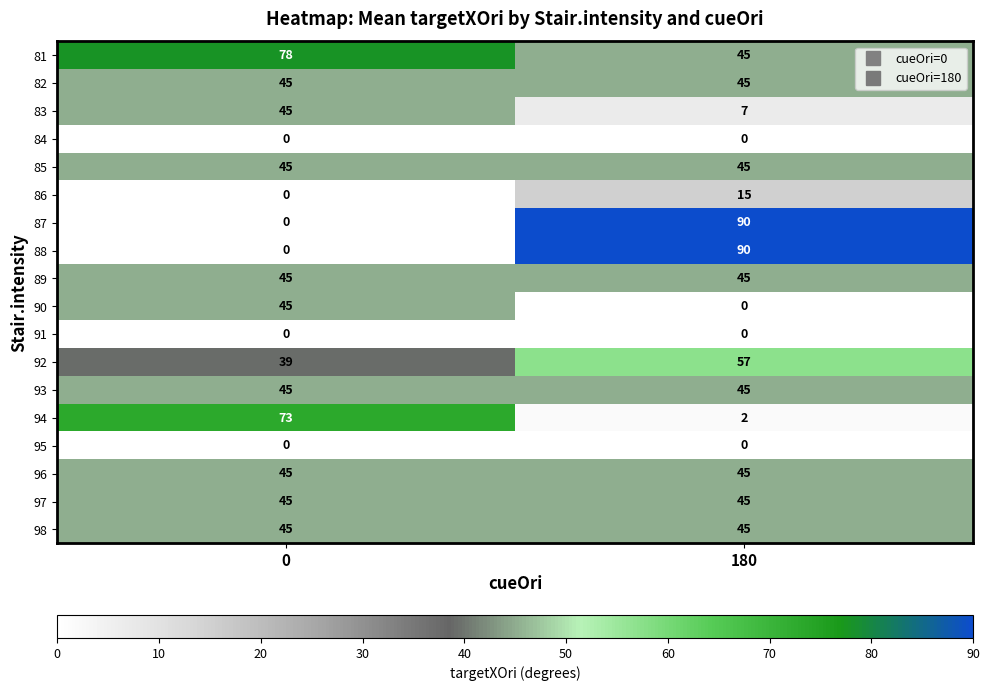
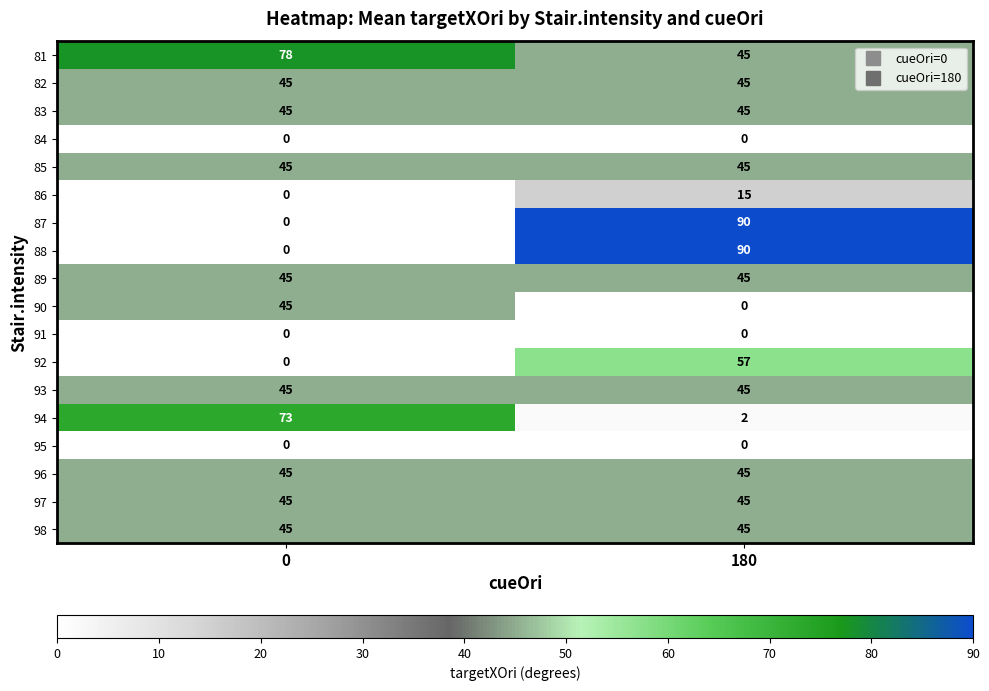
  {
    "81": {
      "0": 78,
      "180": 45
    },
    "82": {
      "0": 45,
      "180": 45
    },
    "83": {
      "0": 45,
-     "180": 7
+     "180": 45
    },
    "84": {
      "0": 0,
      "180": 0
    },
    "85": {
      "0": 45,
      "180": 45
    },
    "86": {
      "0": 0,
      "180": 15
    },
    "87": {
      "0": 0,
      "180": 90
    },
    "88": {
      "0": 0,
      "180": 90
    },
    "89": {
      "0": 45,
      "180": 45
    },
    "90": {
      "0": 45,
      "180": 0
    },
    "91": {
      "0": 0,
      "180": 0
    },
    "92": {
-     "0": 39,
+     "0": 0,
      "180": 57
    },
    "93": {
      "0": 45,
      "180": 45
    },
    "94": {
      "0": 73,
      "180": 2
    },
    "95": {
      "0": 0,
      "180": 0
    },
    "96": {
      "0": 45,
      "180": 45
    },
    "97": {
      "0": 45,
      "180": 45
    },
    "98": {
      "0": 45,
      "180": 45
    }
  }
